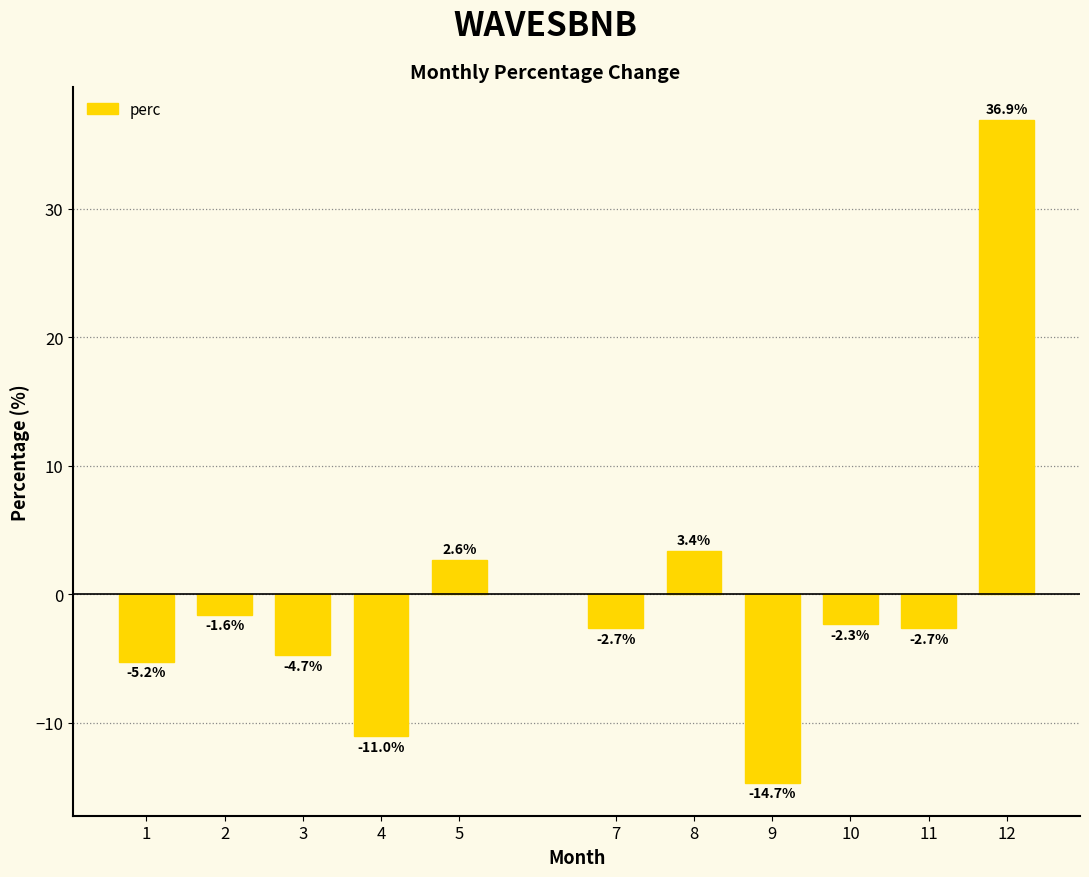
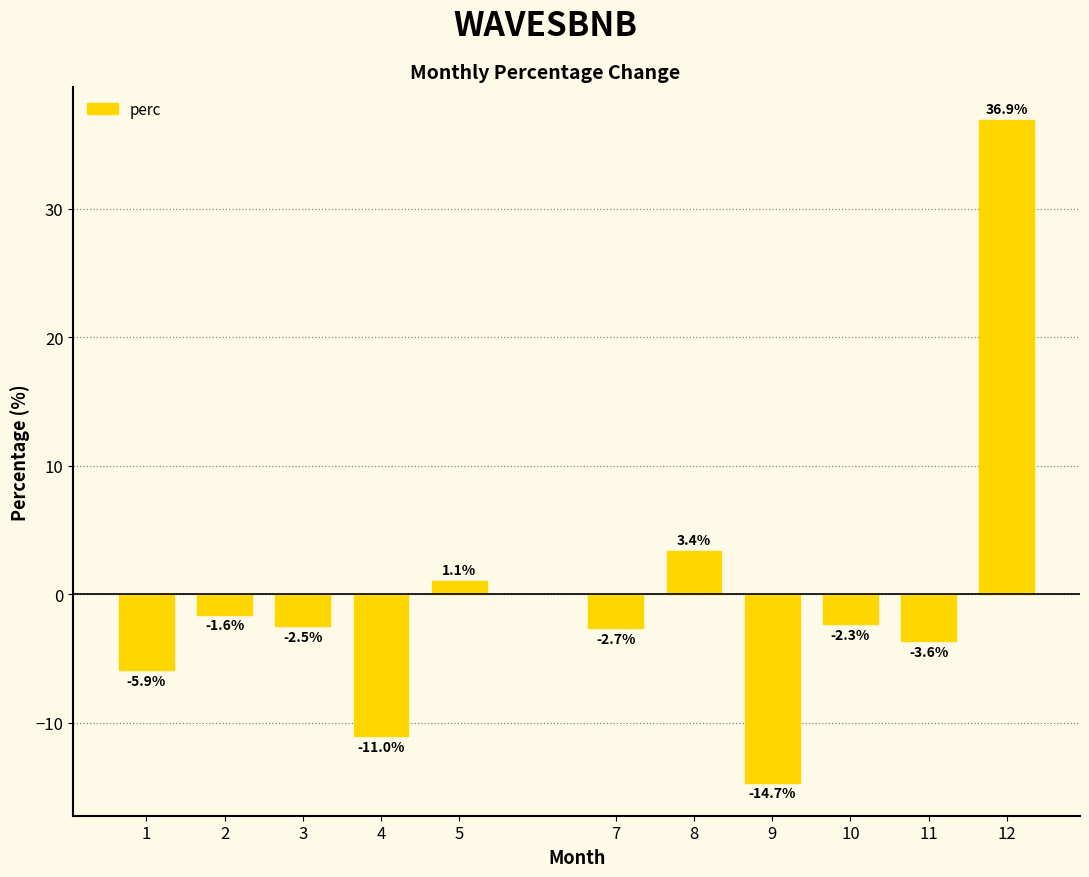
  {
-   "1": "-5.2%",
+   "1": "-5.9%",
    "2": "-1.6%",
-   "3": "-4.7%",
+   "3": "-2.5%",
    "4": "-11.0%",
-   "5": "2.6%",
+   "5": "1.1%",
    "7": "-2.7%",
    "8": "3.4%",
    "9": "-14.7%",
    "10": "-2.3%",
-   "11": "-2.7%",
+   "11": "-3.6%",
    "12": "36.9%"
  }
